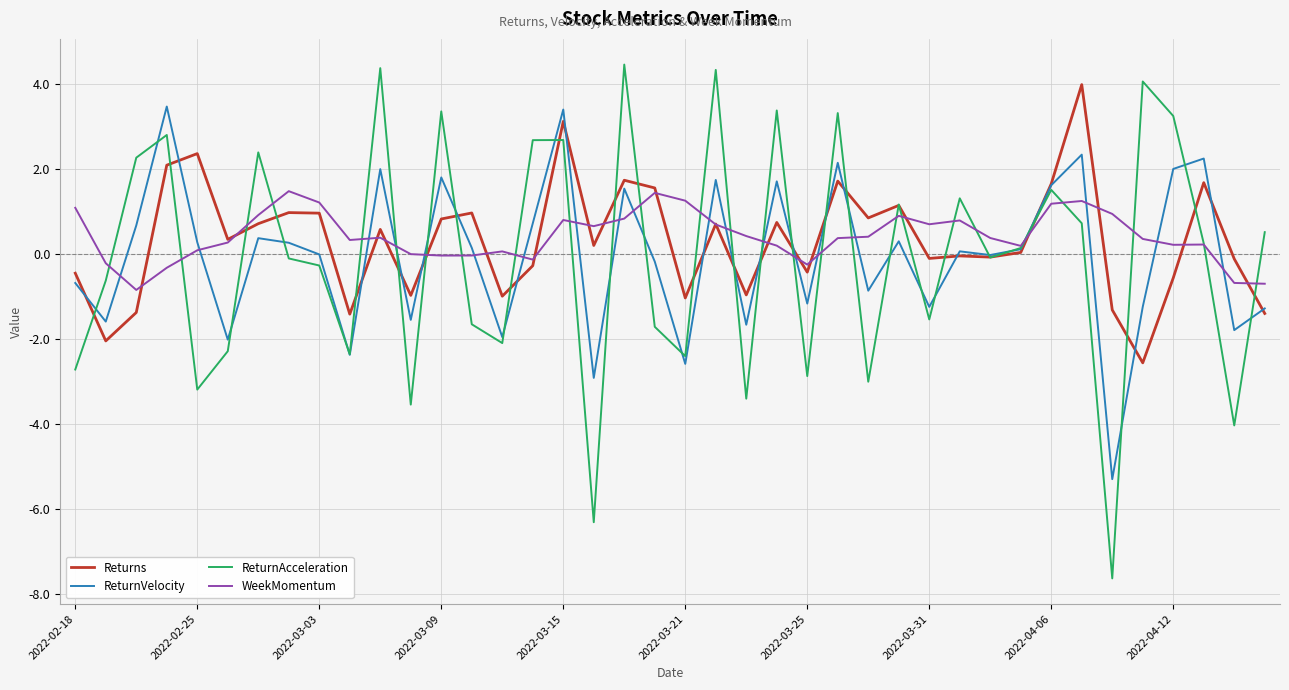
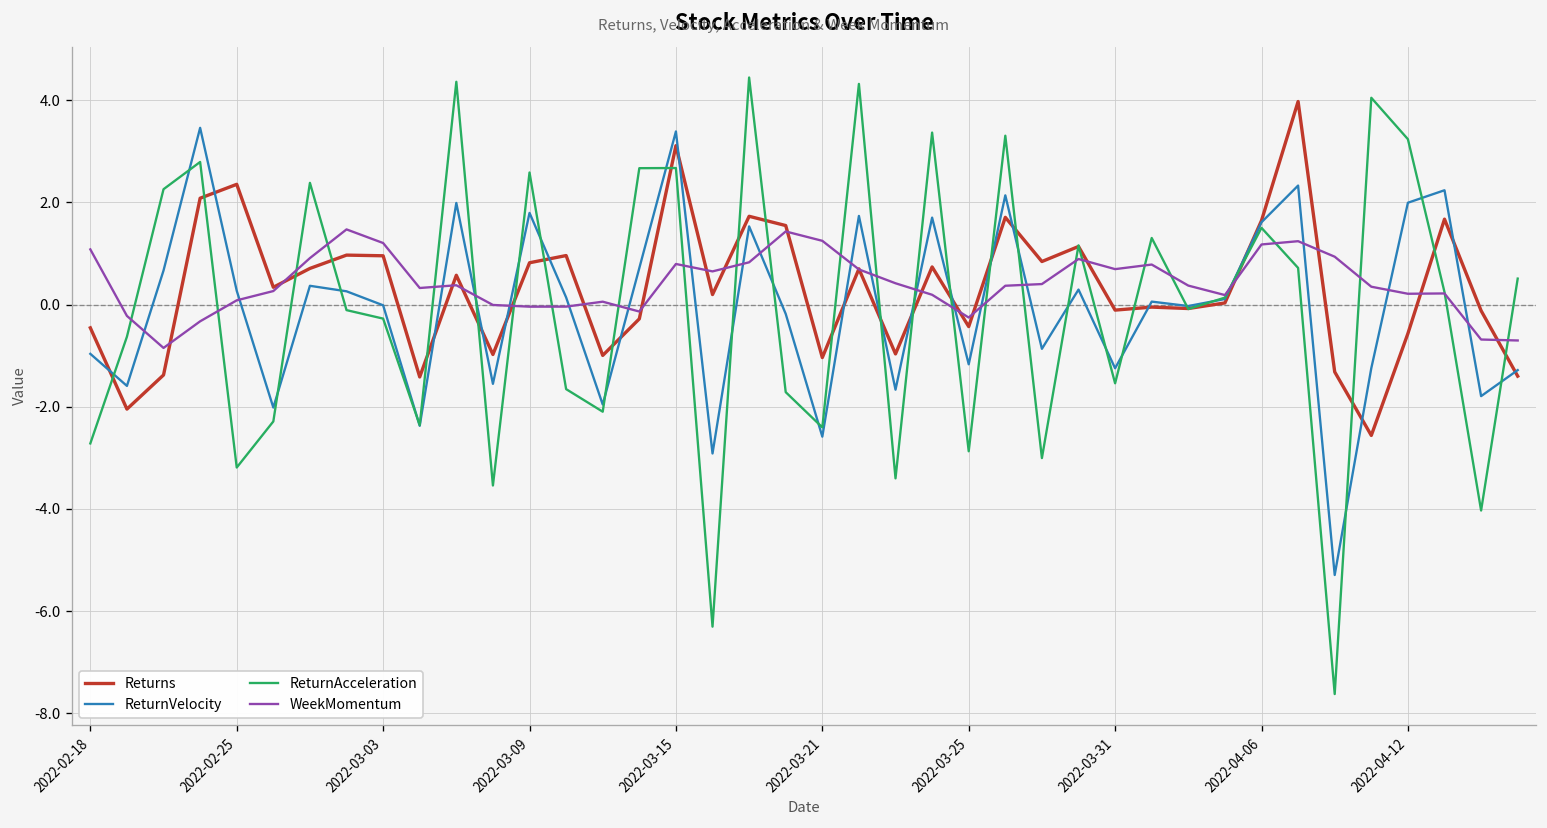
  {
    "Returns": {
      "2022-02-18": -0.5,
      "2022-02-25": 2.4,
      "2022-03-03": 1.0,
      "2022-03-09": 0.8,
      "2022-03-15": 3.1,
      "2022-03-21": -1.0,
      "2022-03-25": -0.4,
      "2022-03-31": -0.1,
      "2022-04-12": -0.6
    },
    "ReturnVelocity": {
-     "2022-02-18": -0.7,
+     "2022-02-18": -1.0,
      "2022-02-25": 0.3,
      "2022-03-03": 0.0,
      "2022-03-09": 1.8,
      "2022-03-15": 3.4,
      "2022-03-21": -2.6,
      "2022-03-25": -1.2,
      "2022-03-31": -1.2,
      "2022-04-12": 2.0
    },
    "ReturnAcceleration": {
      "2022-02-18": -2.7,
      "2022-02-25": -3.2,
      "2022-03-03": -0.3,
-     "2022-03-09": 3.3,
+     "2022-03-09": 2.6,
      "2022-03-15": 2.7,
      "2022-03-21": -2.4,
      "2022-03-25": -2.9,
      "2022-03-31": -1.5,
      "2022-04-06": 1.5,
      "2022-04-12": 3.2
    },
    "WeekMomentum": {
      "2022-02-18": 1.1,
      "2022-02-25": 0.1,
      "2022-03-03": 1.2,
      "2022-03-09": 0.0,
      "2022-03-15": 0.8,
      "2022-03-21": 1.2,
      "2022-03-25": -0.3,
      "2022-03-31": 0.7,
      "2022-04-06": 1.2,
      "2022-04-12": 0.2
    }
  }
